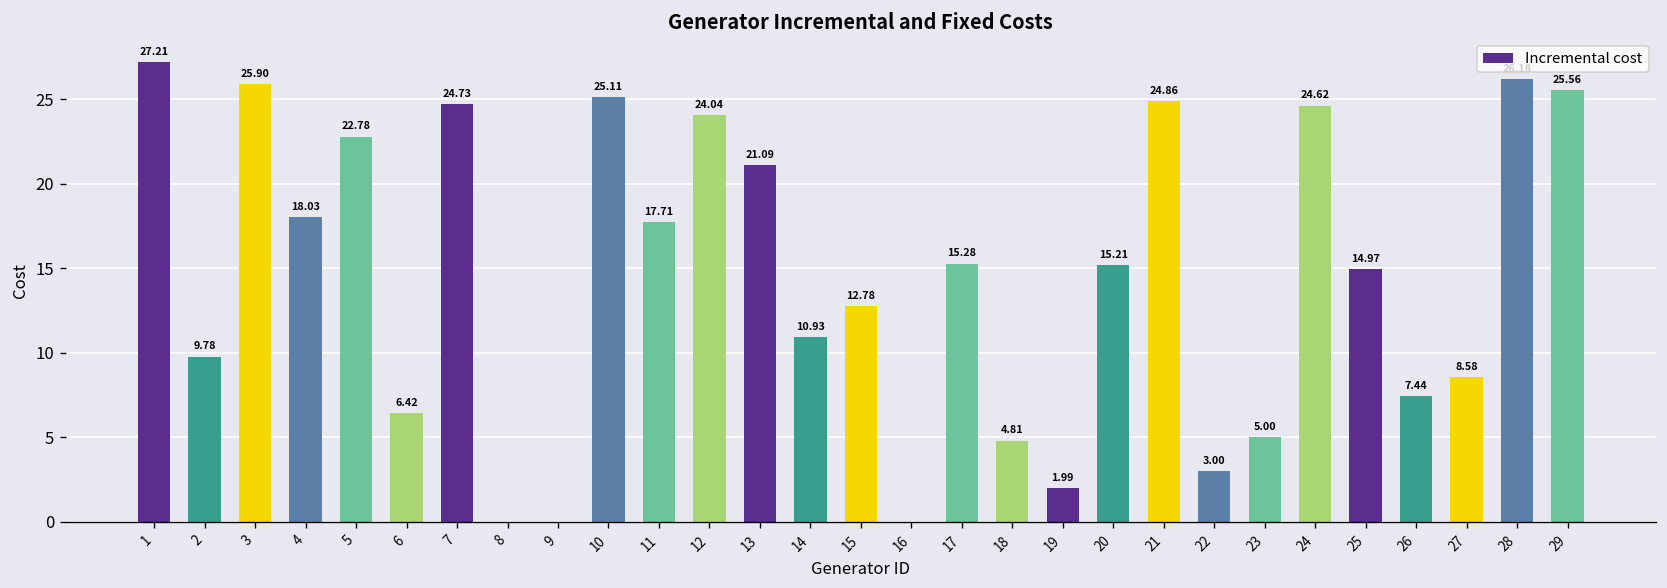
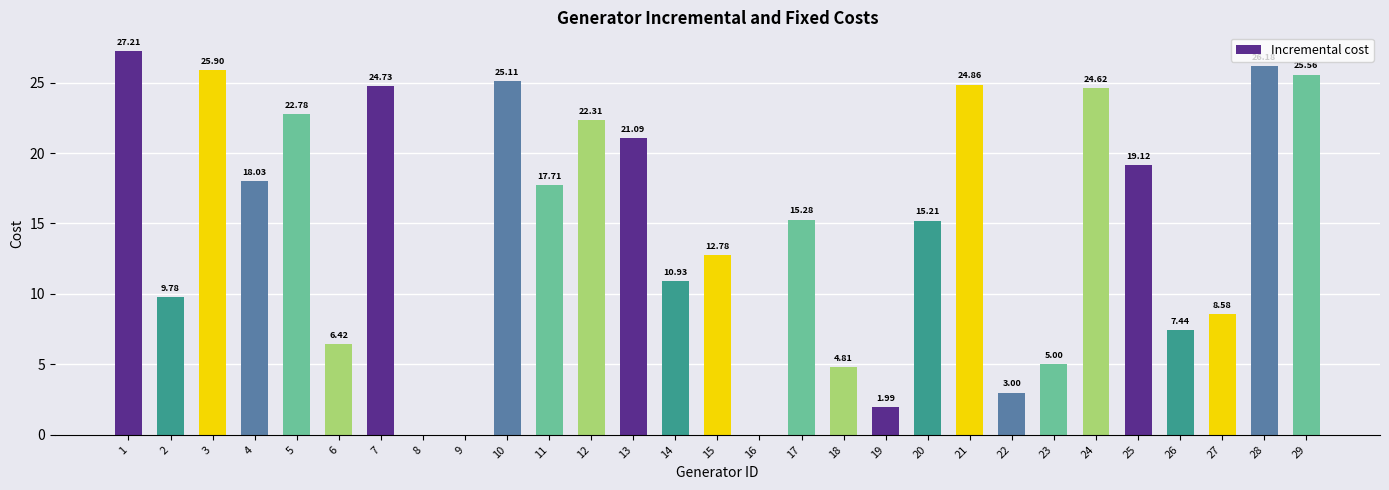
  {
    "1": 27.21,
    "2": 9.78,
    "3": 25.90,
    "4": 18.03,
    "5": 22.78,
    "6": 6.42,
    "7": 24.73,
    "10": 25.11,
    "11": 17.71,
-   "12": 24.04,
+   "12": 22.31,
    "13": 21.09,
    "14": 10.93,
    "15": 12.78,
    "17": 15.28,
    "18": 4.81,
    "19": 1.99,
    "20": 15.21,
    "21": 24.86,
    "22": 3.00,
    "23": 5.00,
    "24": 24.62,
-   "25": 14.97,
+   "25": 19.12,
    "26": 7.44,
    "27": 8.58
  }
